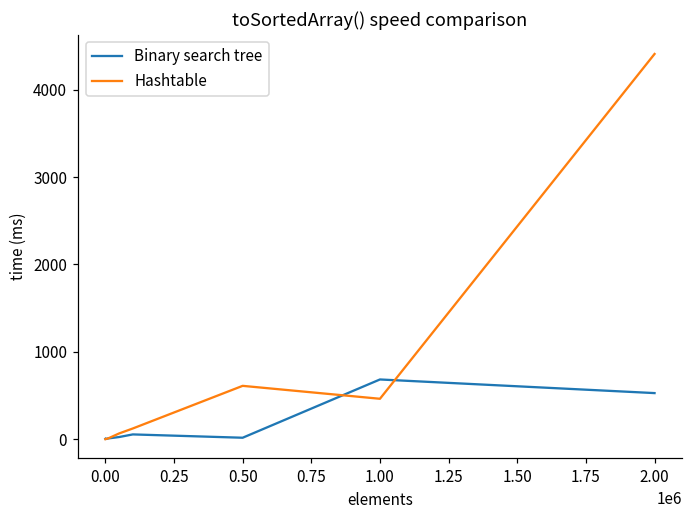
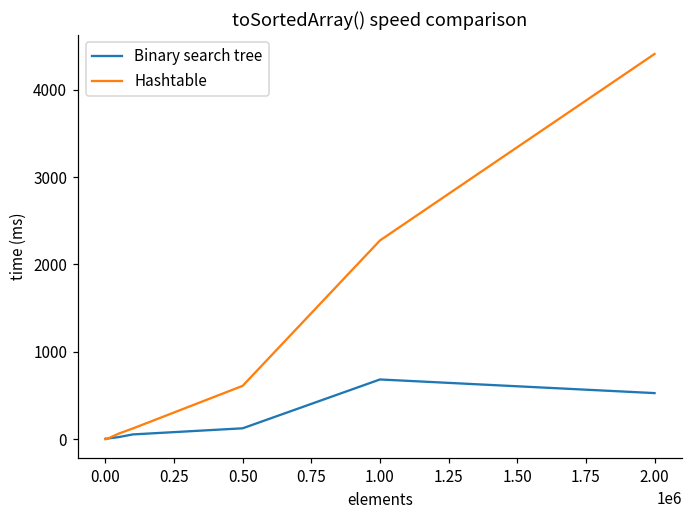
  {
    "Binary search tree": {
-     "0.50": 0,
+     "0.50": 100,
      "1.00": 700,
      "2.00": 500
    },
    "Hashtable": {
      "0.50": 600,
-     "1.00": 500,
+     "1.00": 2300,
      "2.00": 4400
    }
  }
